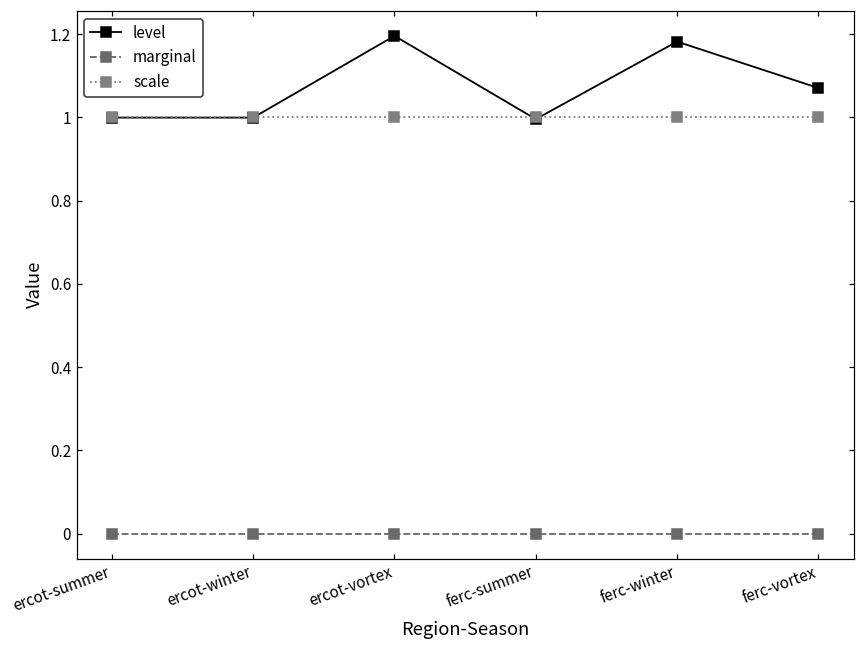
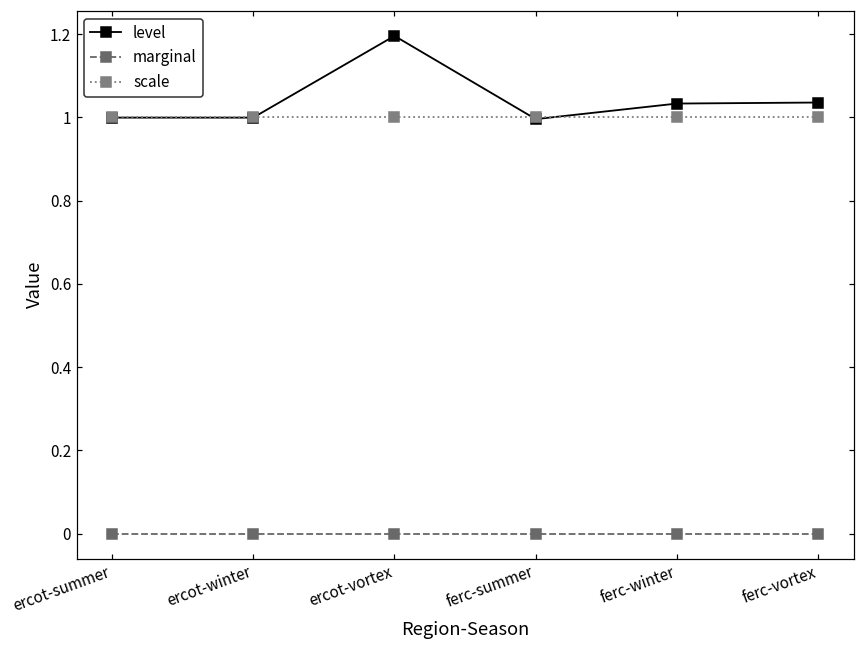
  {
    "level": {
      "ercot-vortex": 1.20,
-     "ferc-winter": 1.18,
-     "ferc-vortex": 1.07
+     "ferc-winter": 1.03,
+     "ferc-vortex": 1.04
    }
  }
